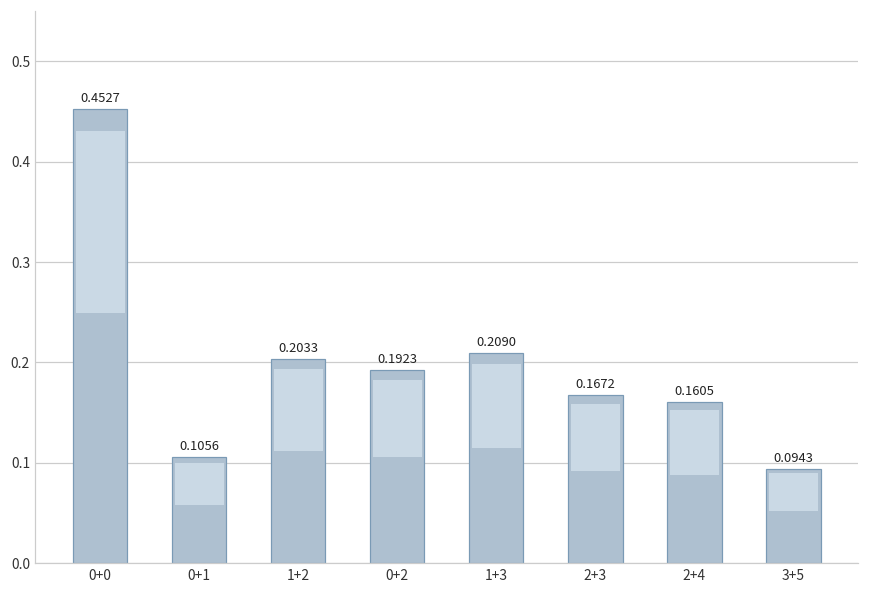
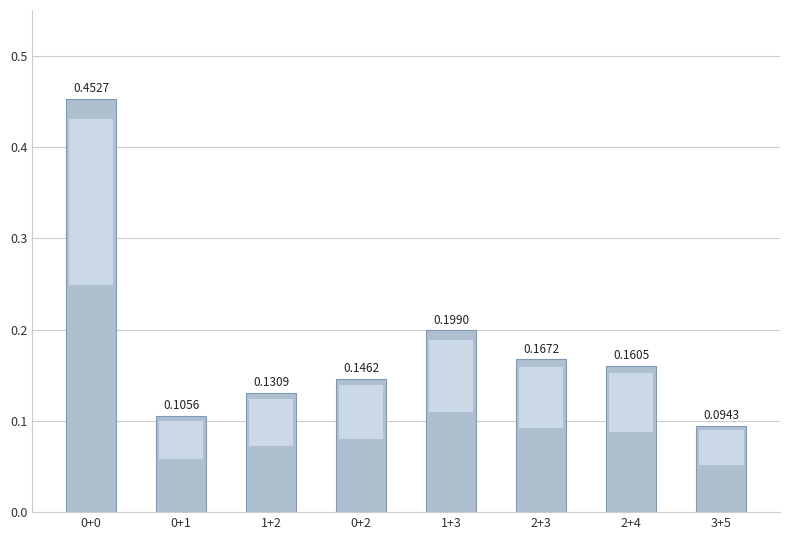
  {
    "0+0": 0.4527,
    "0+1": 0.1056,
-   "1+2": 0.2033,
-   "0+2": 0.1923,
-   "1+3": 0.2090,
+   "1+2": 0.1309,
+   "0+2": 0.1462,
+   "1+3": 0.1990,
    "2+3": 0.1672,
    "2+4": 0.1605,
    "3+5": 0.0943
  }
